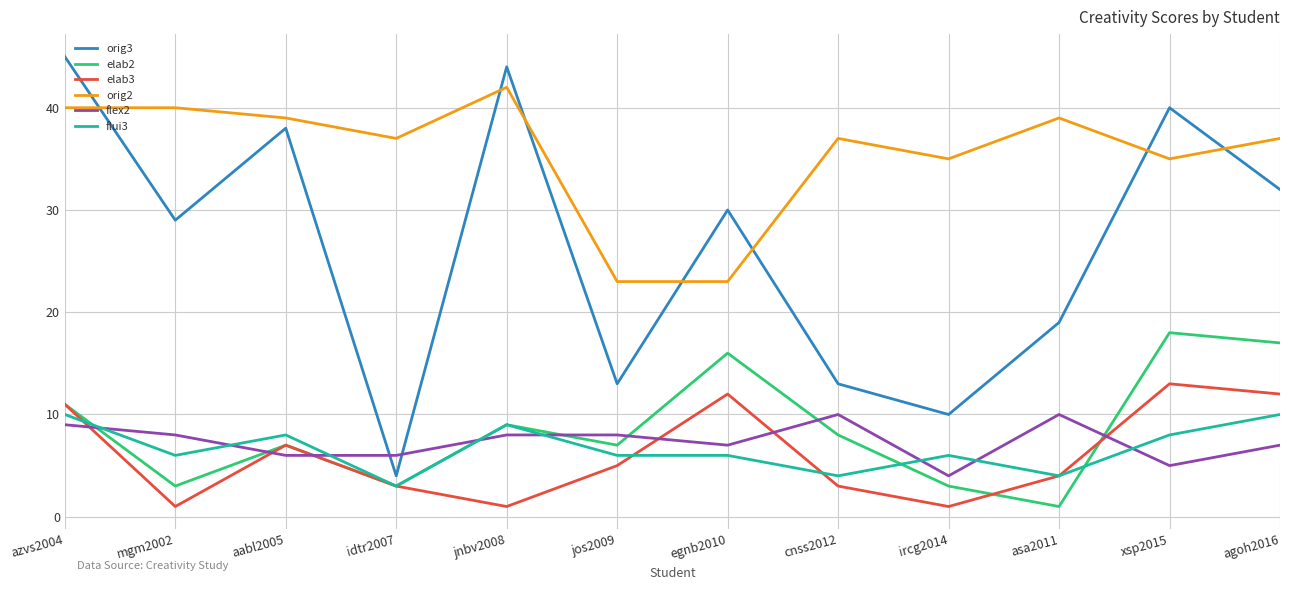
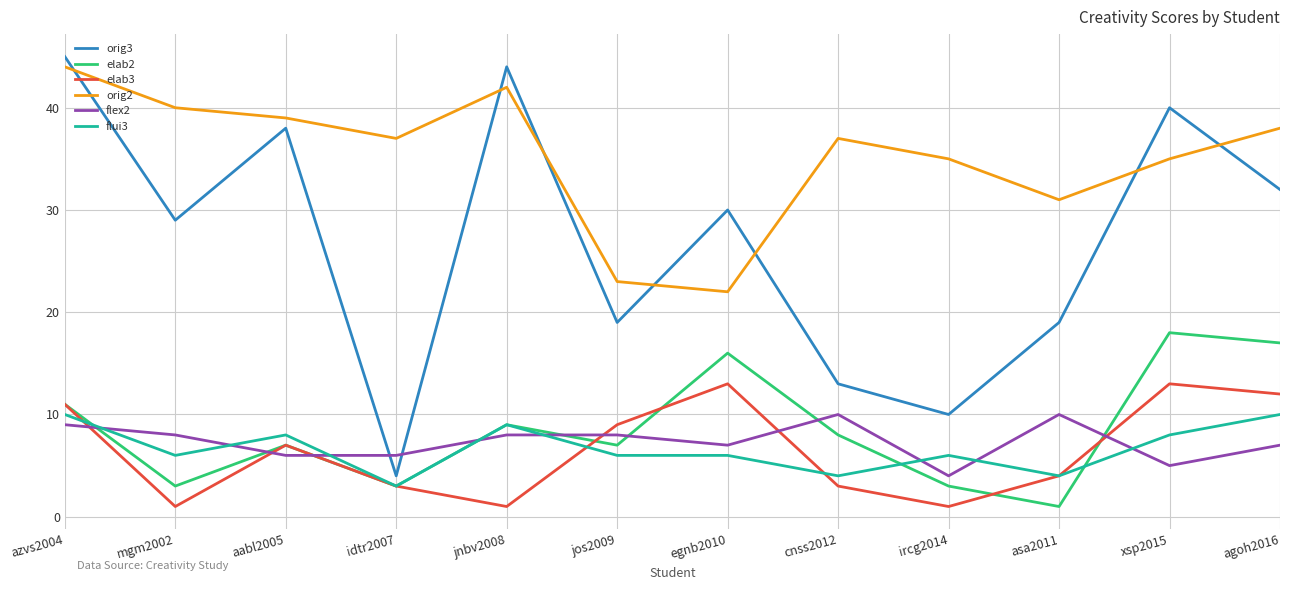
  {
    "orig3": {
      "azvs2004": 45,
      "mgm2002": 29,
      "aabl2005": 38,
      "idtr2007": 4,
      "jnbv2008": 44,
-     "jos2009": 13,
+     "jos2009": 19,
      "egnb2010": 30,
      "cnss2012": 13,
      "ircg2014": 10,
      "asa2011": 19,
      "xsp2015": 40,
      "agoh2016": 32
    },
    "elab3": {
      "mgm2002": 1,
      "jnbv2008": 1,
-     "jos2009": 5,
-     "egnb2010": 12,
+     "jos2009": 9,
+     "egnb2010": 13,
      "cnss2012": 3,
      "ircg2014": 1,
      "xsp2015": 13,
      "agoh2016": 12
    },
    "orig2": {
-     "azvs2004": 40,
+     "azvs2004": 44,
      "mgm2002": 40,
      "aabl2005": 39,
      "idtr2007": 37,
      "jnbv2008": 42,
      "jos2009": 23,
-     "egnb2010": 23,
+     "egnb2010": 22,
      "cnss2012": 37,
      "ircg2014": 35,
-     "asa2011": 39,
+     "asa2011": 31,
      "xsp2015": 35,
-     "agoh2016": 37
+     "agoh2016": 38
    },
    "flex2": {
      "azvs2004": 9,
      "mgm2002": 8,
      "aabl2005": 6,
      "idtr2007": 6,
      "jnbv2008": 8,
      "jos2009": 8,
      "egnb2010": 7,
      "cnss2012": 10,
      "ircg2014": 4,
      "asa2011": 10,
      "xsp2015": 5,
      "agoh2016": 7
    }
  }
